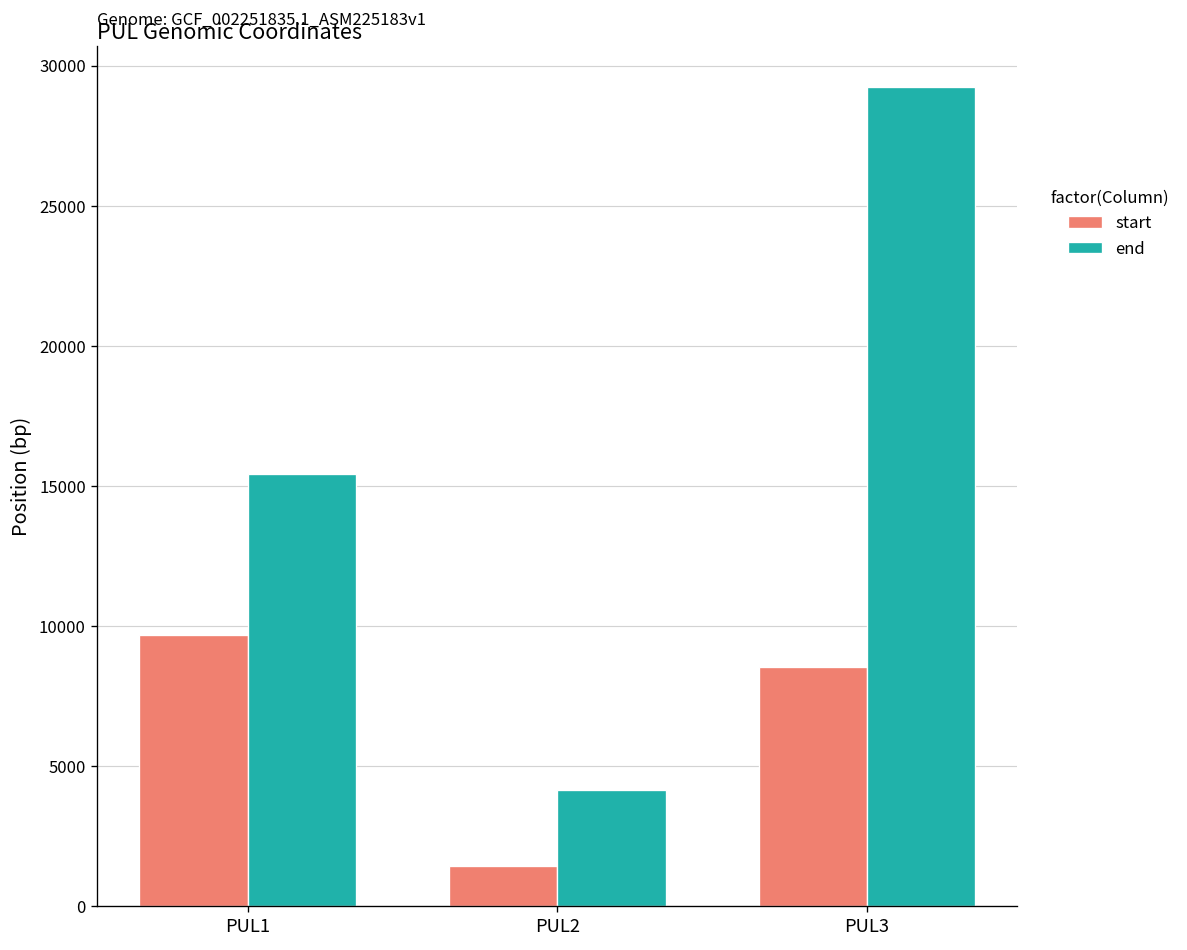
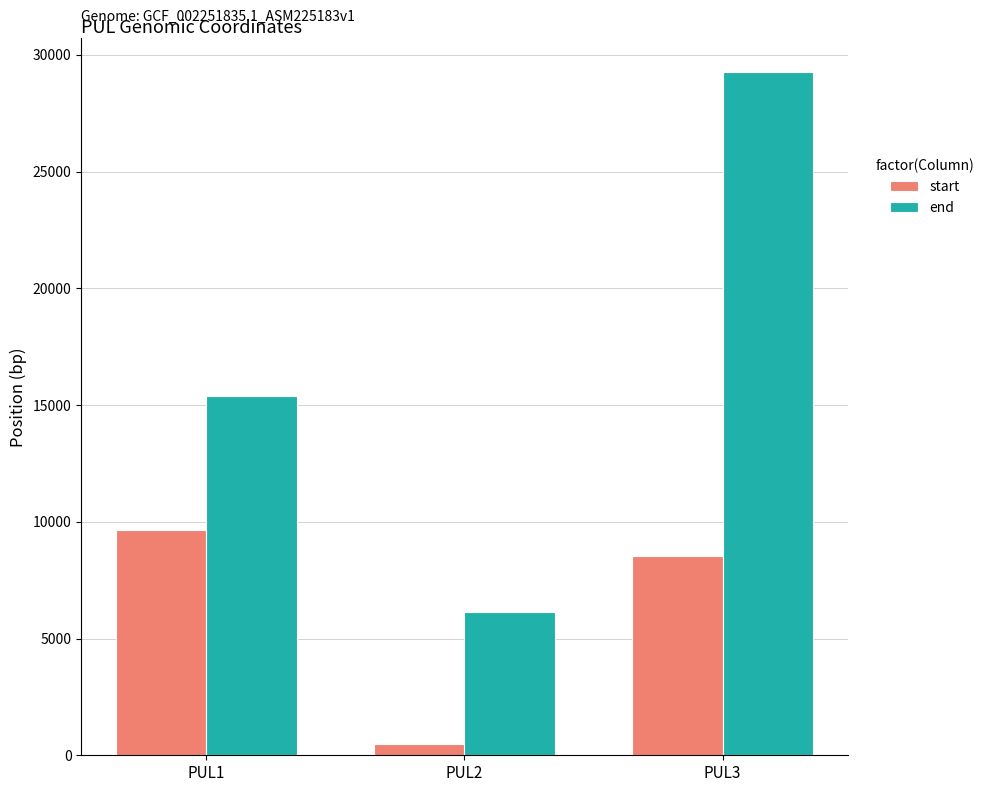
  {
    "start": {
      "PUL1": 9700,
-     "PUL2": 1400,
+     "PUL2": 500,
      "PUL3": 8500
    },
    "end": {
      "PUL1": 15400,
-     "PUL2": 4100,
+     "PUL2": 6100,
      "PUL3": 29200
    }
  }
